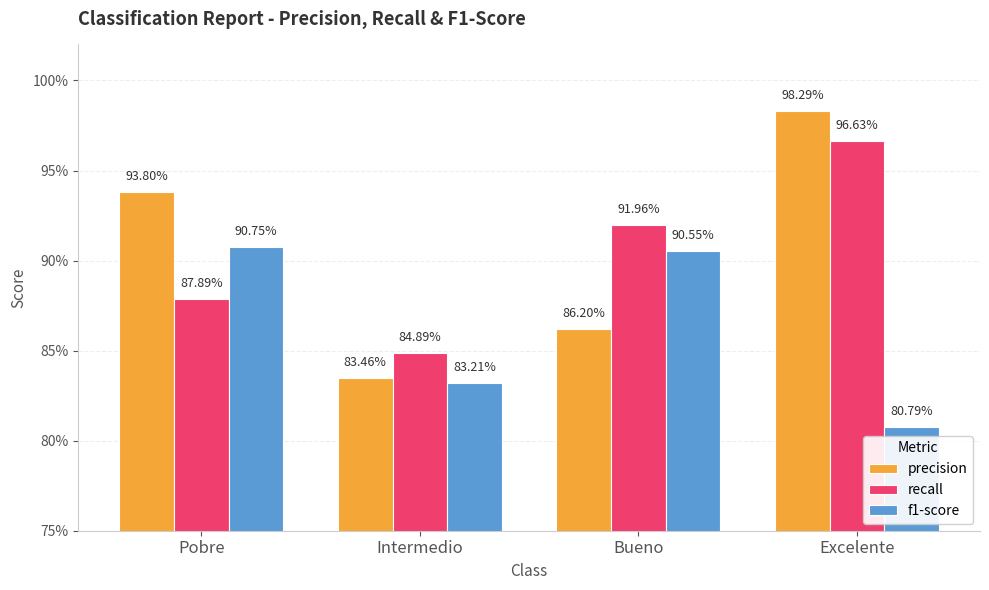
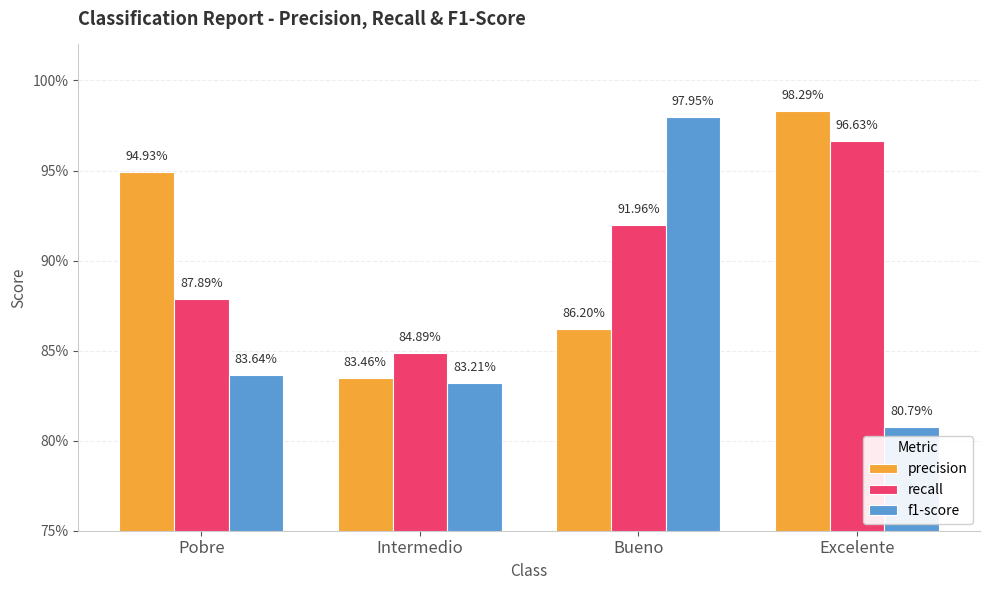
  {
    "precision": {
-     "Pobre": "93.80%",
+     "Pobre": "94.93%",
      "Intermedio": "83.46%",
      "Bueno": "86.20%",
      "Excelente": "98.29%"
    },
    "recall": {
      "Pobre": "87.89%",
      "Intermedio": "84.89%",
      "Bueno": "91.96%",
      "Excelente": "96.63%"
    },
    "f1-score": {
-     "Pobre": "90.75%",
+     "Pobre": "83.64%",
      "Intermedio": "83.21%",
-     "Bueno": "90.55%",
+     "Bueno": "97.95%",
      "Excelente": "80.79%"
    }
  }
